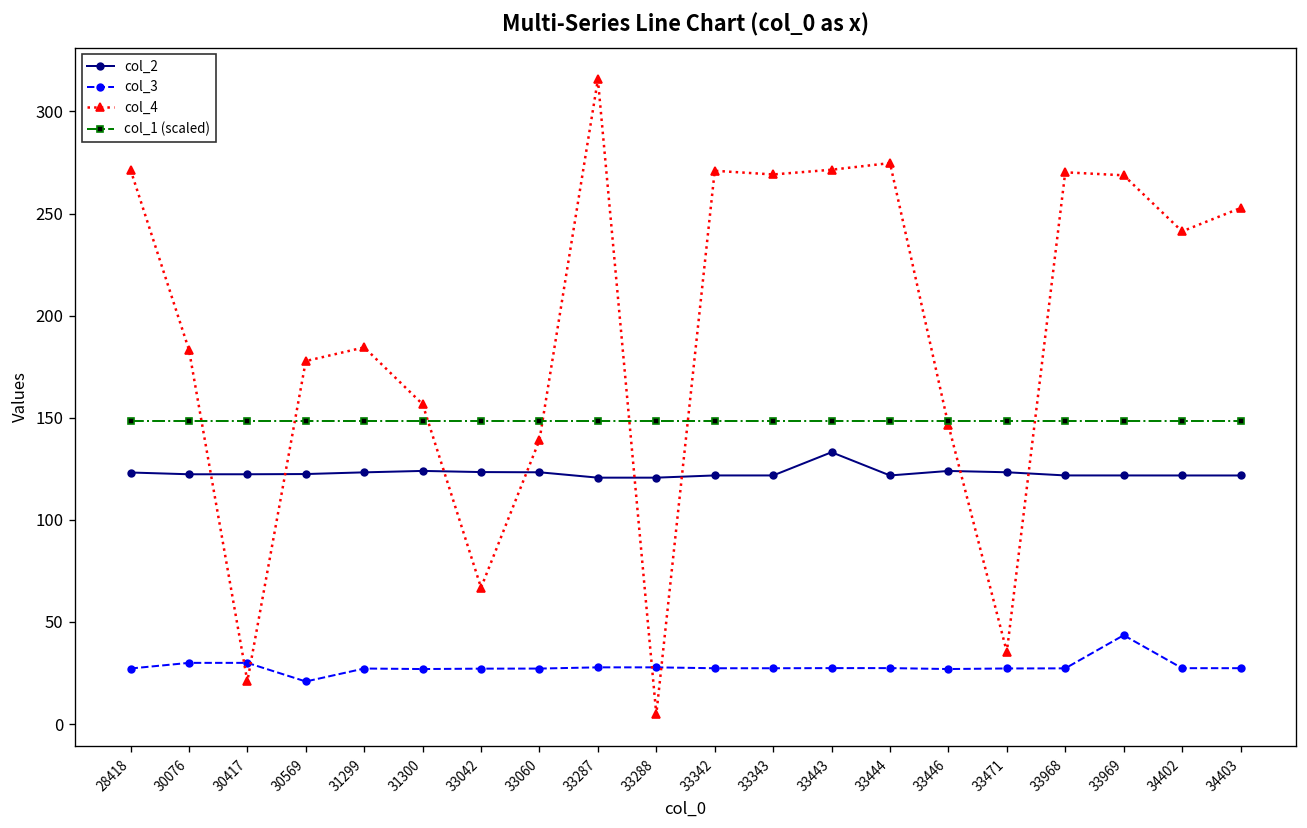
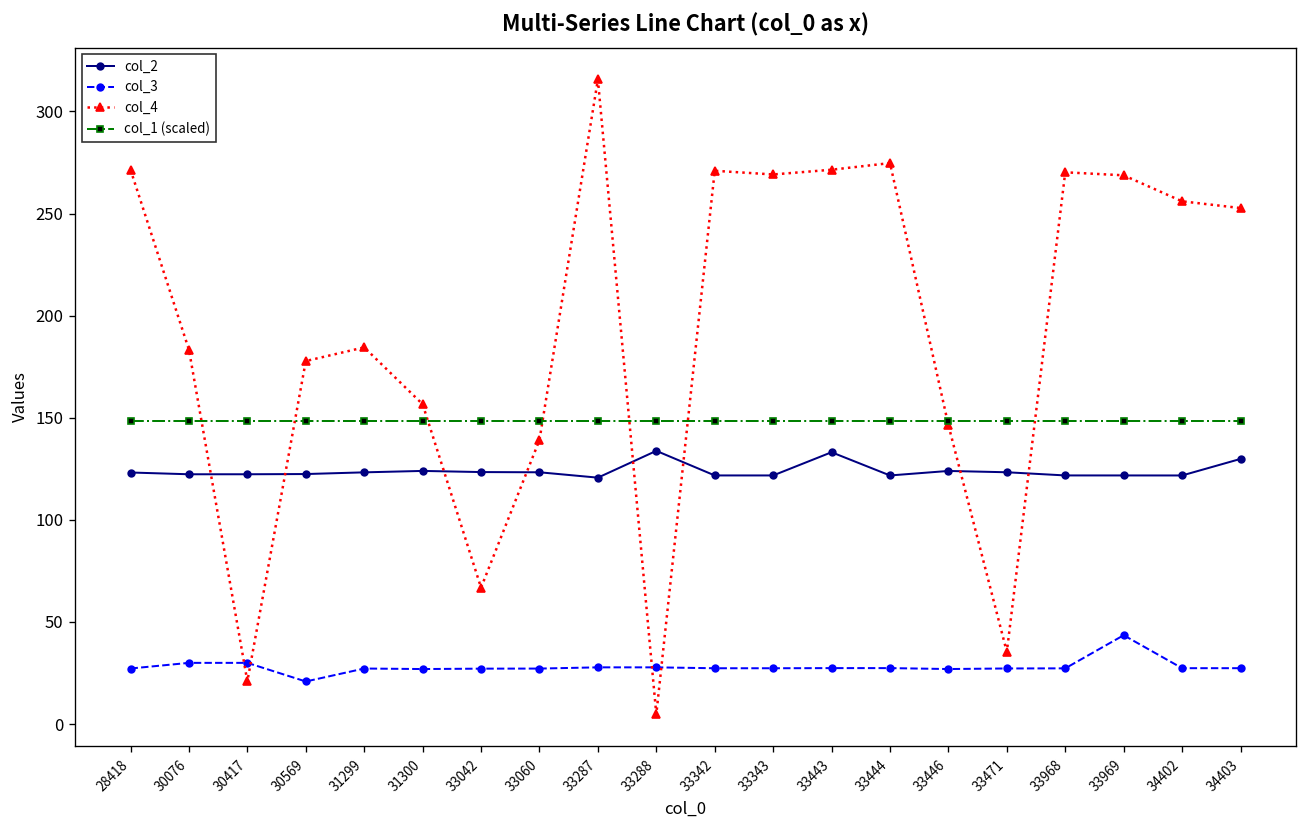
  {
    "col_2": {
      "28418": 123,
      "30076": 122,
      "30417": 122,
      "30569": 122,
      "31299": 123,
      "31300": 124,
      "33042": 123,
      "33060": 123,
      "33287": 121,
-     "33288": 121,
+     "33288": 134,
      "33342": 122,
      "33343": 122,
      "33443": 133,
      "33444": 122,
      "33446": 124,
      "33471": 123,
      "33968": 122,
      "33969": 122,
      "34402": 122,
-     "34403": 122
+     "34403": 130
    },
    "col_3": {
      "28418": 27,
      "30076": 30,
      "30417": 30,
      "30569": 21,
      "31299": 27,
      "31300": 27,
      "33042": 27,
      "33060": 27,
      "33287": 28,
      "33288": 28,
      "33342": 27,
      "33343": 27,
      "33443": 27,
      "33444": 27,
      "33446": 27,
      "33471": 27,
      "33968": 27,
      "33969": 43,
      "34402": 27,
      "34403": 27
    },
    "col_4": {
      "28418": 271,
      "30076": 183,
      "30417": 21,
      "30569": 178,
      "31299": 184,
      "31300": 157,
      "33042": 67,
      "33060": 139,
      "33287": 316,
      "33288": 5,
      "33342": 271,
      "33343": 269,
      "33443": 271,
      "33444": 275,
      "33446": 146,
      "33471": 35,
      "33968": 270,
      "33969": 269,
-     "34402": 241,
+     "34402": 256,
      "34403": 253
    },
    "col_1 (scaled)": {
      "28418": 148,
      "30076": 148,
      "30417": 148,
      "30569": 148,
      "31299": 148,
      "31300": 148,
      "33042": 148,
      "33060": 148,
      "33287": 148,
      "33288": 148,
      "33342": 148,
      "33343": 148,
      "33443": 148,
      "33444": 148,
      "33446": 148,
      "33471": 148,
      "33968": 148,
      "33969": 148,
      "34402": 148,
      "34403": 148
    }
  }
